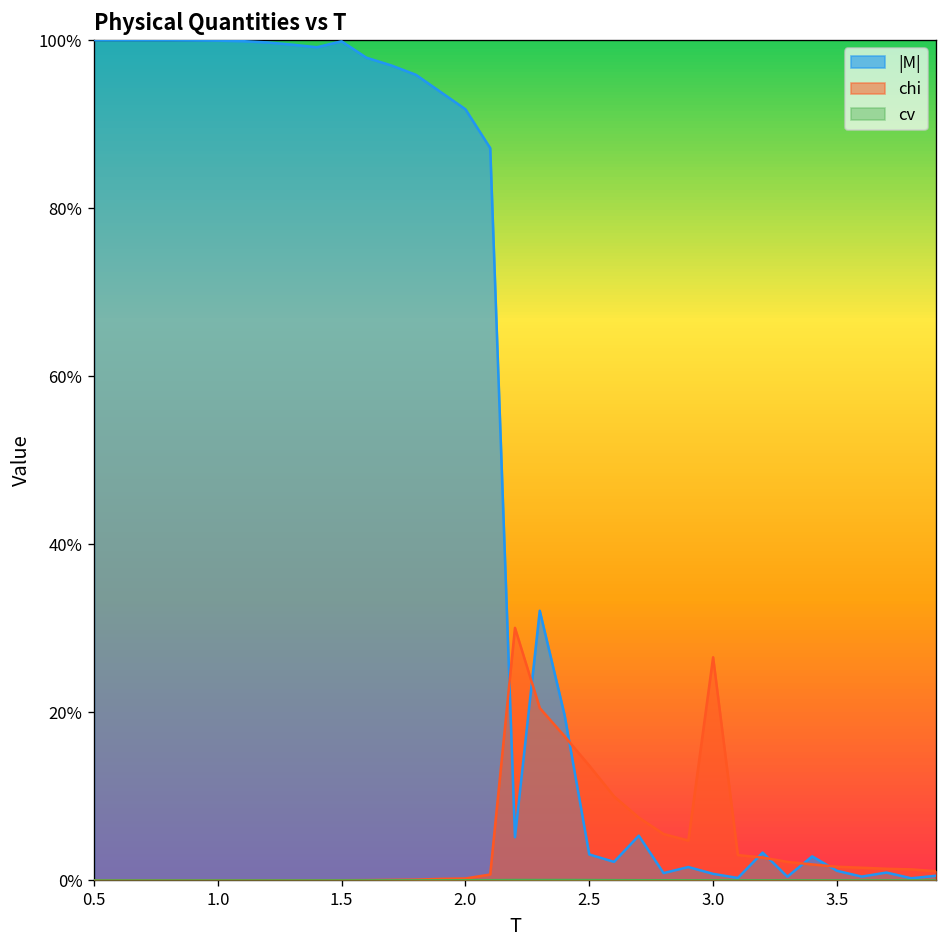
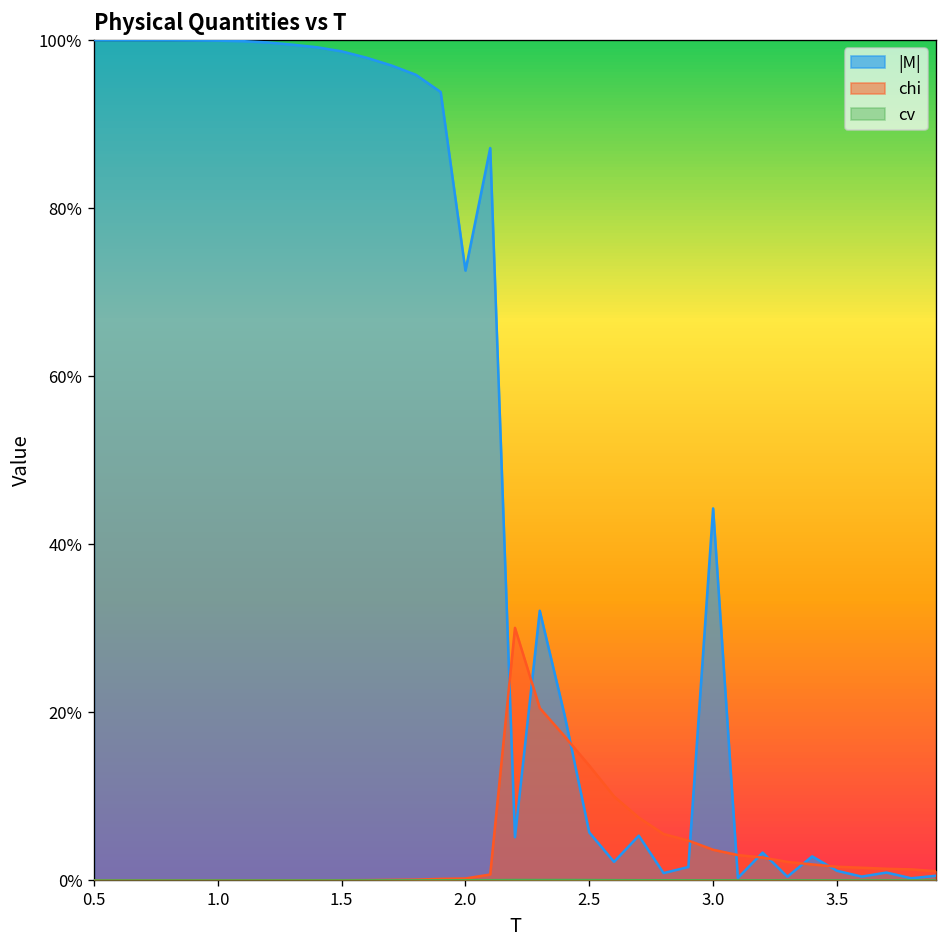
  {
    "|M|": {
      "0.5": "100%",
      "1.0": "100%",
-     "1.5": "100%",
-     "2.0": "92%",
-     "2.5": "3%",
-     "3.0": "1%",
+     "1.5": "99%",
+     "2.0": "73%",
+     "2.5": "6%",
+     "3.0": "44%",
      "3.5": "1%"
    },
    "chi": {
      "2.5": "14%",
-     "3.0": "27%",
+     "3.0": "4%",
      "3.5": "2%"
    },
    "cv": {
      "2.5": "0%",
      "3.0": "0%",
      "3.5": "0%"
    }
  }
